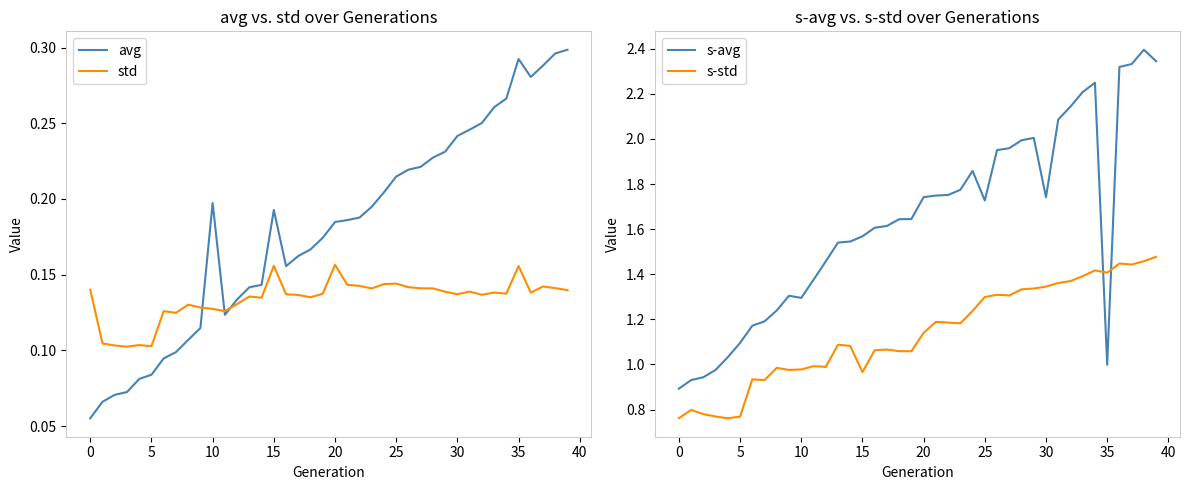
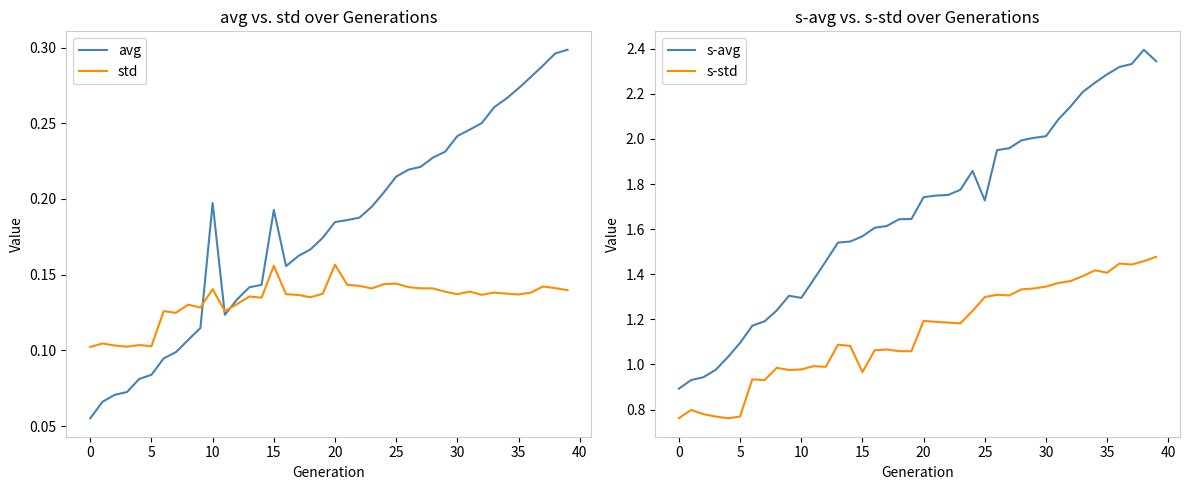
  {
    "avg vs. std over Generations": {
      "avg": {
        "0": 0.055,
        "5": 0.084,
        "10": 0.197,
        "15": 0.193,
        "20": 0.185,
        "25": 0.215,
        "30": 0.242,
-       "35": 0.292
+       "35": 0.273
      },
      "std": {
-       "0": 0.140,
+       "0": 0.102,
        "5": 0.103,
-       "10": 0.127,
+       "10": 0.140,
        "15": 0.156,
        "20": 0.157,
        "25": 0.144,
        "30": 0.137,
-       "35": 0.156
+       "35": 0.137
      }
    },
    "s-avg vs. s-std over Generations": {
      "s-avg": {
        "0": 0.89,
        "5": 1.10,
        "10": 1.30,
        "15": 1.57,
        "20": 1.74,
        "25": 1.73,
-       "30": 1.74,
-       "35": 1.00
+       "30": 2.01,
+       "35": 2.29
      },
      "s-std": {
        "0": 0.76,
        "5": 0.77,
        "10": 0.98,
        "15": 0.97,
-       "20": 1.14,
+       "20": 1.19,
        "25": 1.30,
        "30": 1.35,
        "35": 1.41
      }
    }
  }
